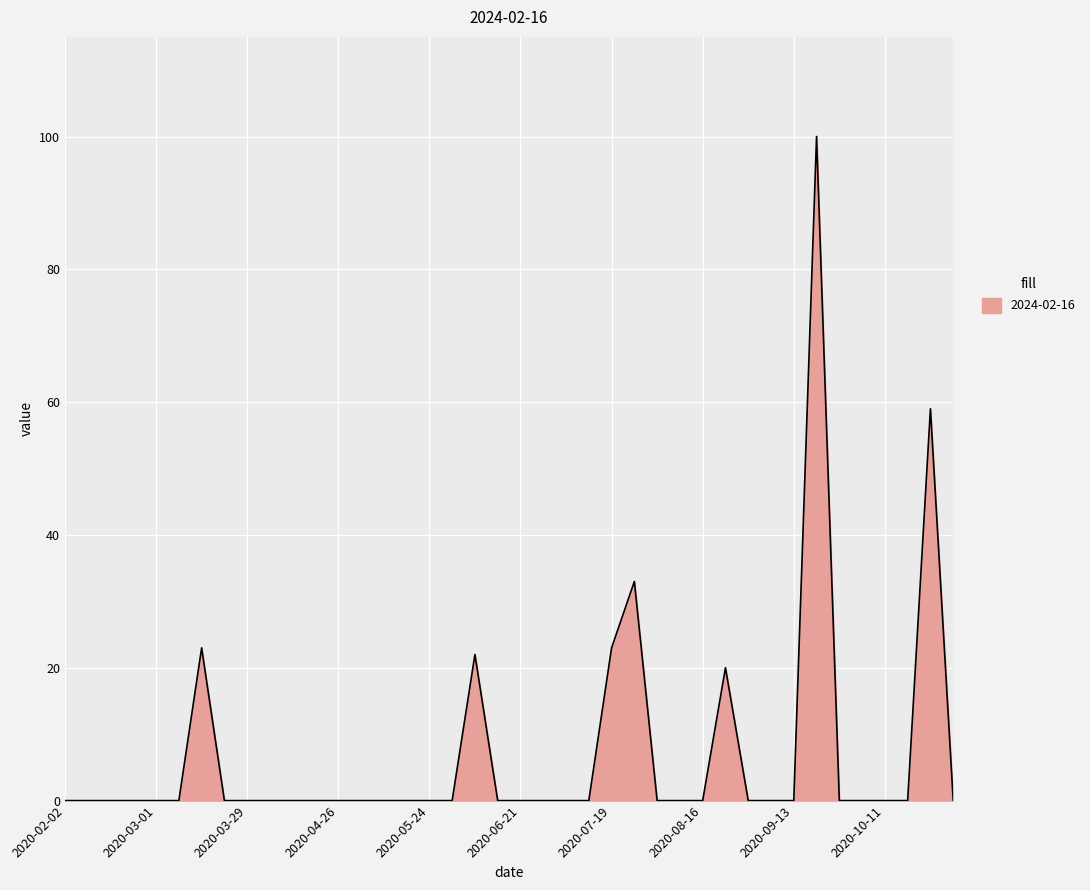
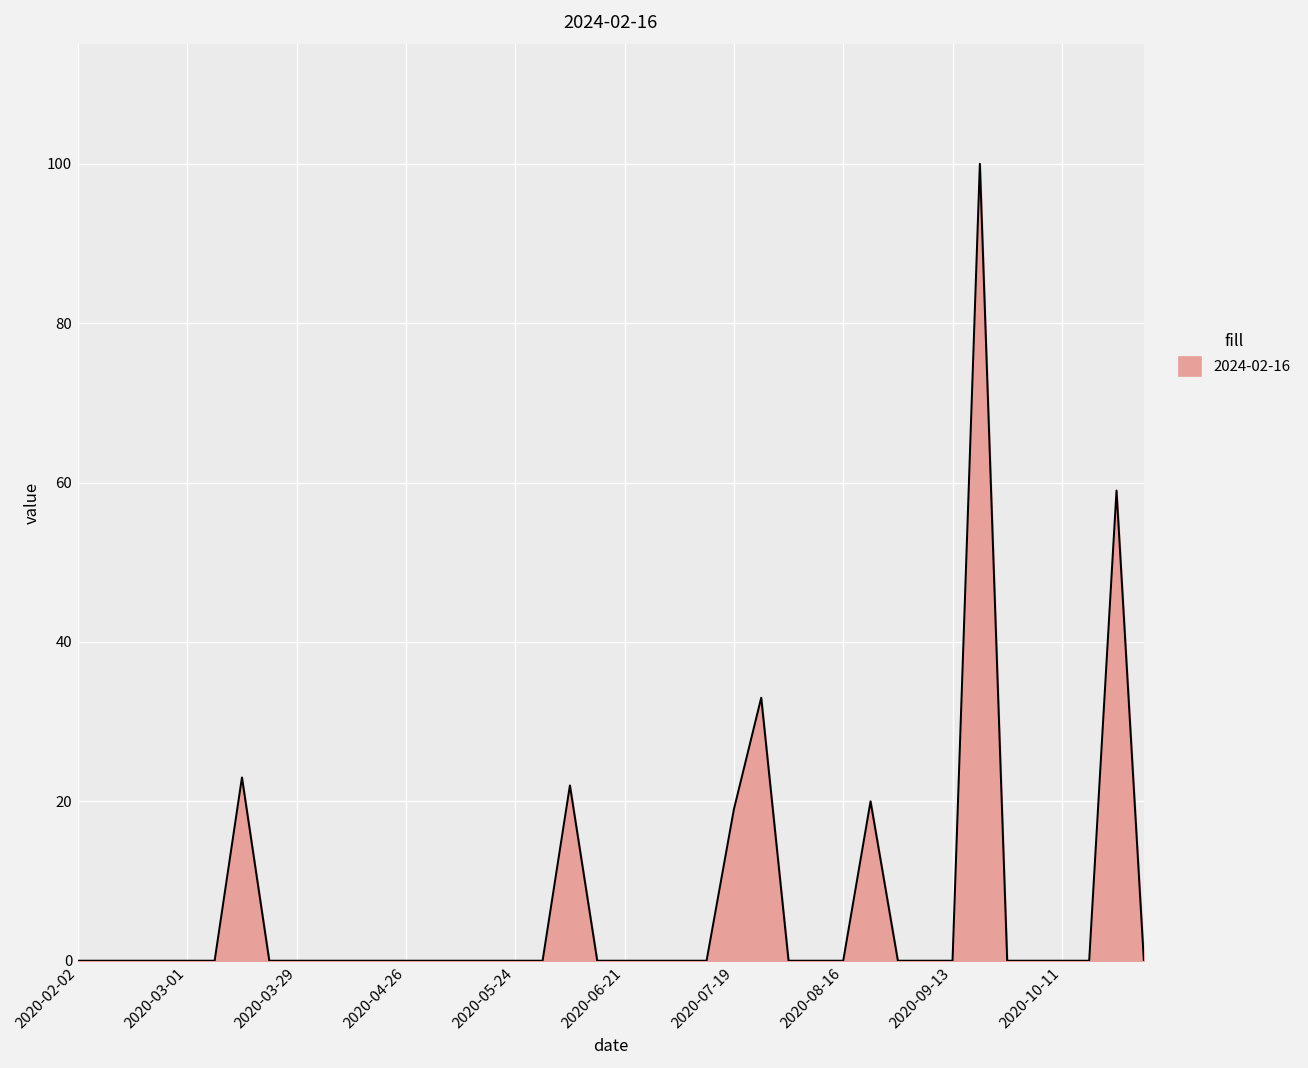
  {
    "2020-02-02": 0,
    "2020-03-01": 0,
    "2020-03-29": 0,
    "2020-04-26": 0,
    "2020-05-24": 0,
    "2020-06-21": 0,
-   "2020-07-19": 23,
+   "2020-07-19": 19,
    "2020-08-16": 0,
    "2020-09-13": 0,
    "2020-10-11": 0
  }
